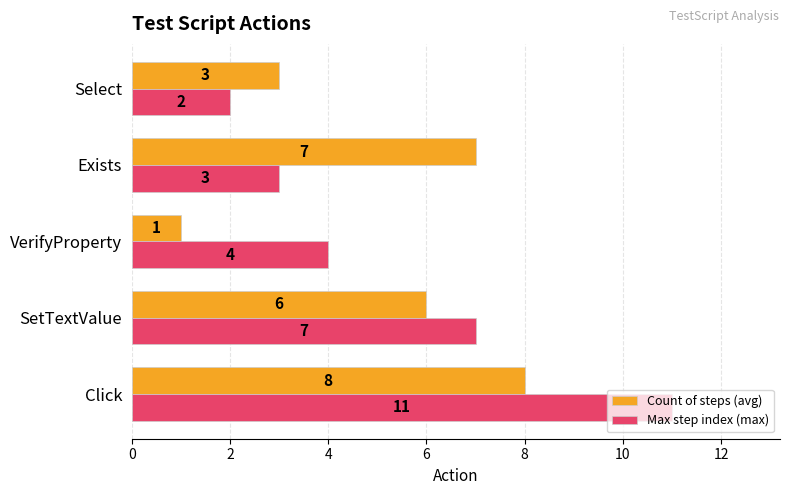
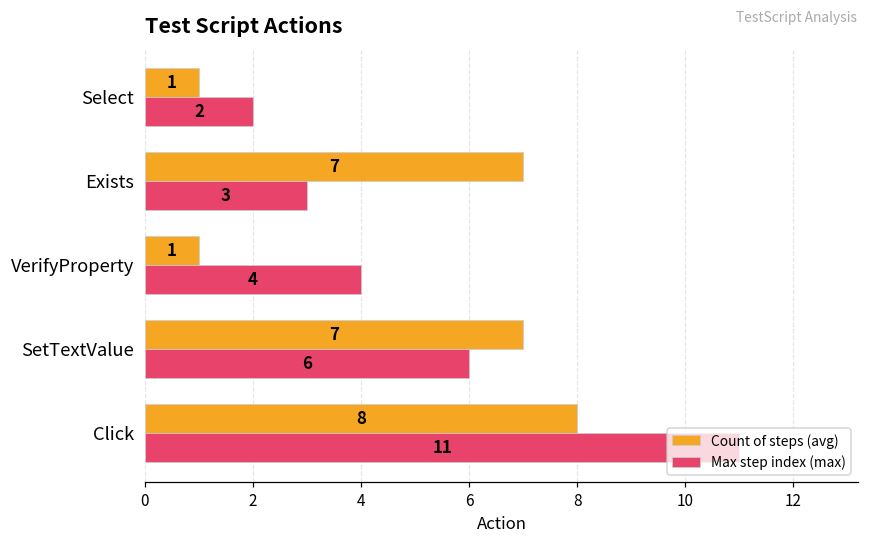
  {
    "Count of steps (avg)": {
-     "Select": 3,
+     "Select": 1,
      "Exists": 7,
      "VerifyProperty": 1,
-     "SetTextValue": 6,
+     "SetTextValue": 7,
      "Click": 8
    },
    "Max step index (max)": {
      "Select": 2,
      "Exists": 3,
      "VerifyProperty": 4,
-     "SetTextValue": 7
+     "SetTextValue": 6
    }
  }
